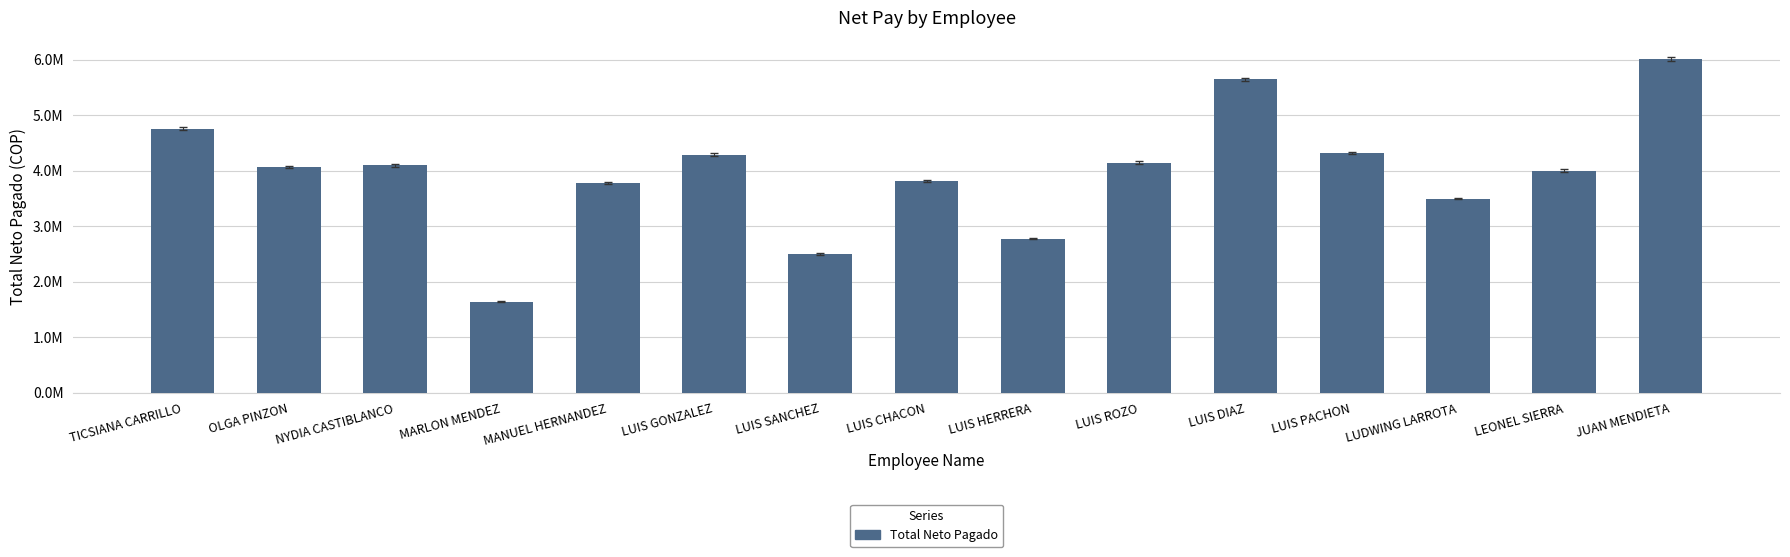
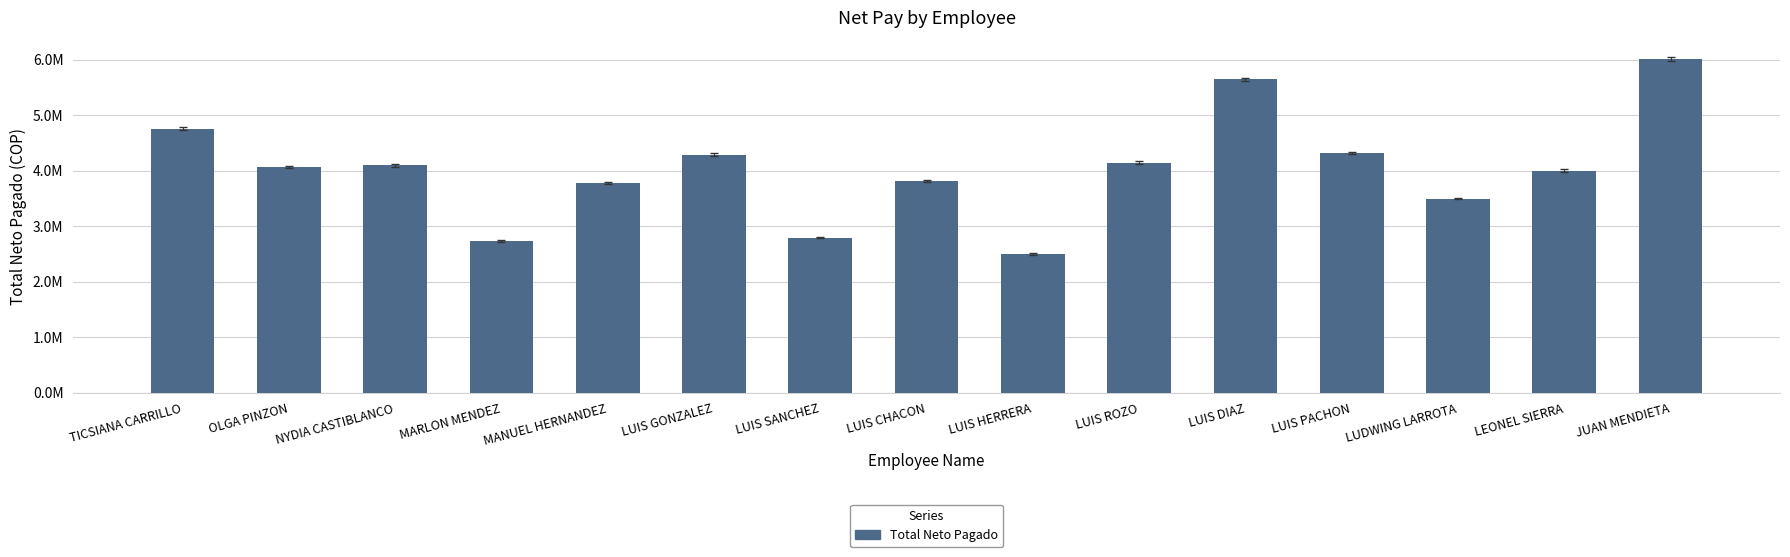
  {
    "Total Neto Pagado": {
      "TICSIANA CARRILLO": 4800000,
      "OLGA PINZON": 4100000,
      "NYDIA CASTIBLANCO": 4100000,
-     "MARLON MENDEZ": 1600000,
+     "MARLON MENDEZ": 2700000,
      "MANUEL HERNANDEZ": 3800000,
      "LUIS GONZALEZ": 4300000,
-     "LUIS SANCHEZ": 2500000,
+     "LUIS SANCHEZ": 2800000,
      "LUIS CHACON": 3800000,
-     "LUIS HERRERA": 2800000,
+     "LUIS HERRERA": 2500000,
      "LUIS ROZO": 4100000,
      "LUIS DIAZ": 5600000,
      "LUIS PACHON": 4300000,
      "LUDWING LARROTA": 3500000,
      "LEONEL SIERRA": 4000000,
      "JUAN MENDIETA": 6000000
    }
  }
